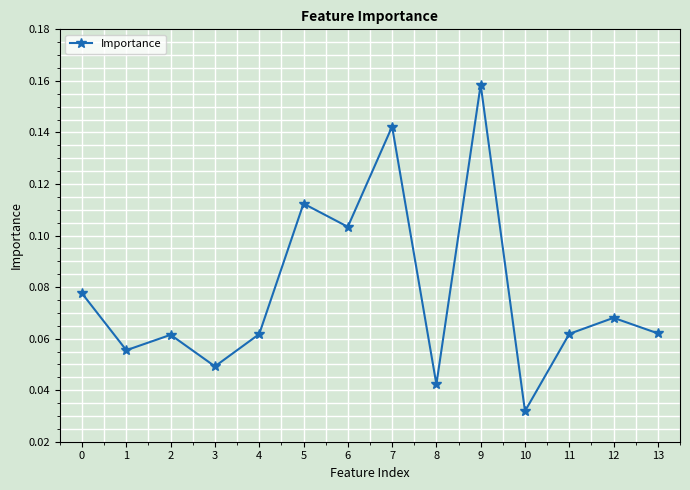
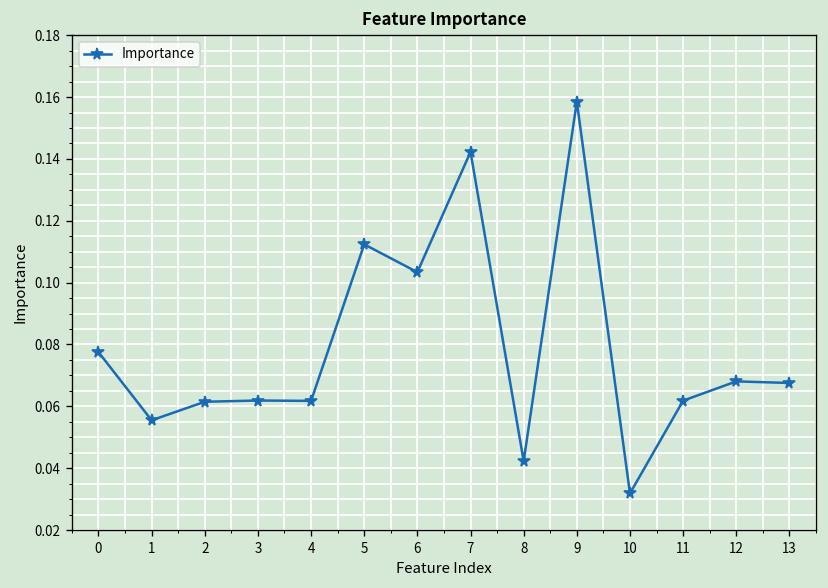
  {
    "0": 0.078,
    "1": 0.055,
    "2": 0.061,
-   "3": 0.049,
+   "3": 0.062,
    "4": 0.062,
    "5": 0.112,
    "6": 0.103,
    "7": 0.142,
    "8": 0.042,
    "9": 0.159,
    "10": 0.032,
    "11": 0.062,
    "12": 0.068,
-   "13": 0.062
+   "13": 0.068
  }
